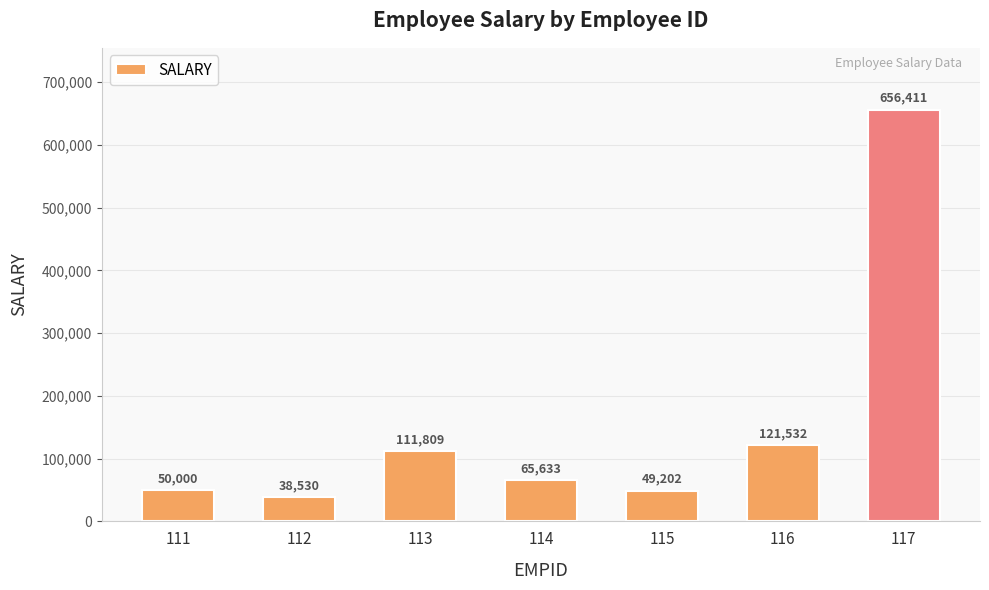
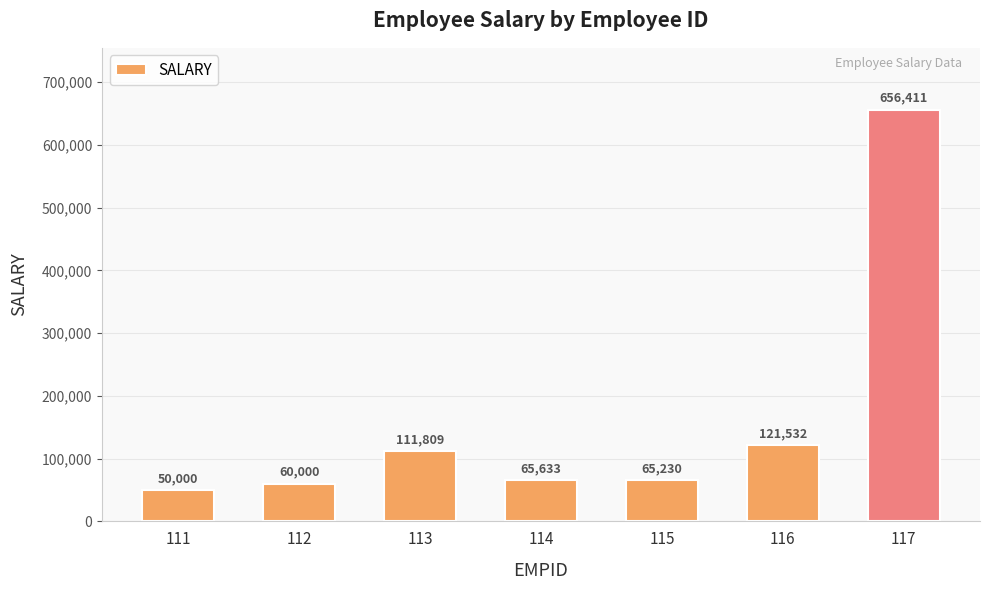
  {
    "111": "50,000",
-   "112": "38,530",
+   "112": "60,000",
    "113": "111,809",
    "114": "65,633",
-   "115": "49,202",
+   "115": "65,230",
    "116": "121,532",
    "117": "656,411"
  }
